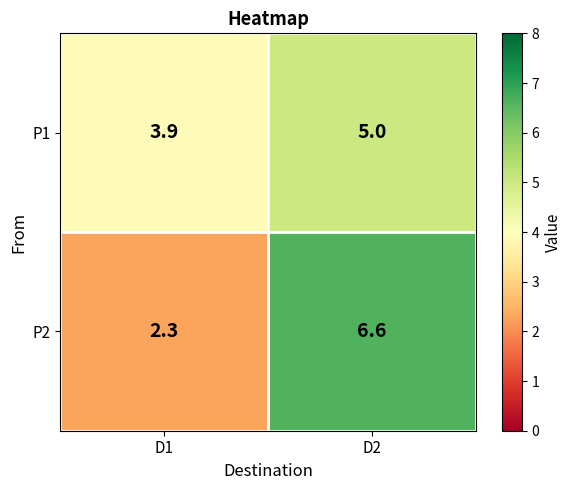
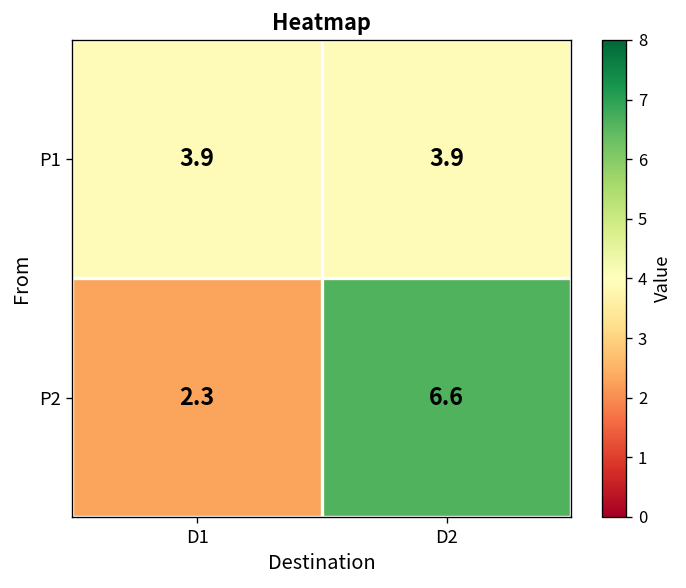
  {
    "P1": {
      "D1": 3.9,
-     "D2": 5.0
+     "D2": 3.9
    },
    "P2": {
      "D1": 2.3,
      "D2": 6.6
    }
  }
